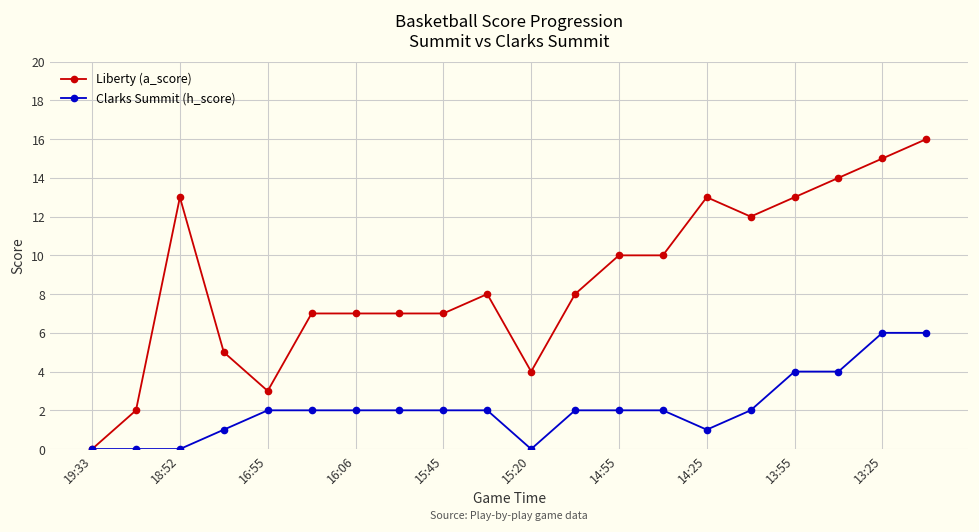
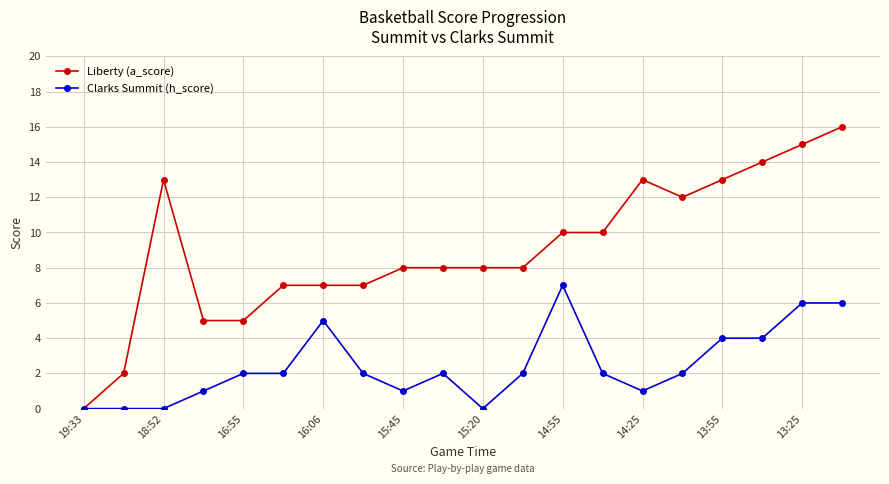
  {
    "Liberty (a_score)": {
      "18:52": 13,
-     "16:55": 3,
+     "16:55": 5,
      "16:06": 7,
-     "15:45": 7,
-     "15:20": 4,
+     "15:45": 8,
+     "15:20": 8,
      "14:55": 10,
      "14:25": 13,
      "13:55": 13,
      "13:25": 15
    },
    "Clarks Summit (h_score)": {
      "18:52": 0,
      "16:55": 2,
-     "16:06": 2,
-     "15:45": 2,
+     "16:06": 5,
+     "15:45": 1,
      "15:20": 0,
-     "14:55": 2,
+     "14:55": 7,
      "14:25": 1,
      "13:55": 4,
      "13:25": 6
    }
  }
